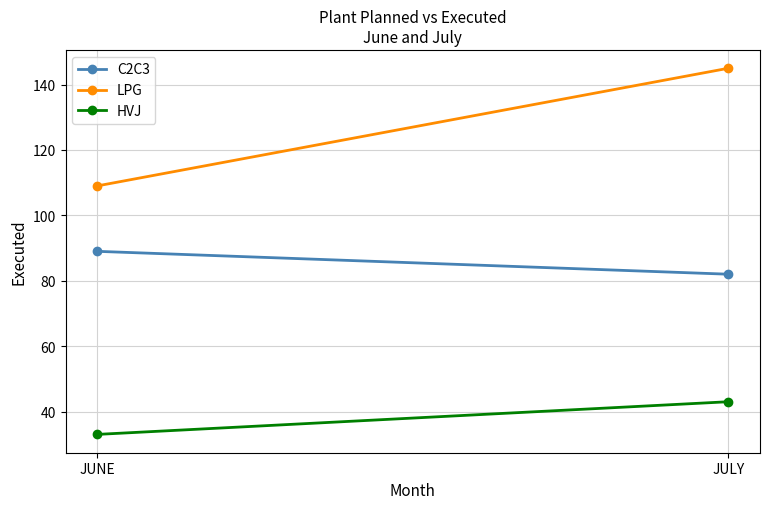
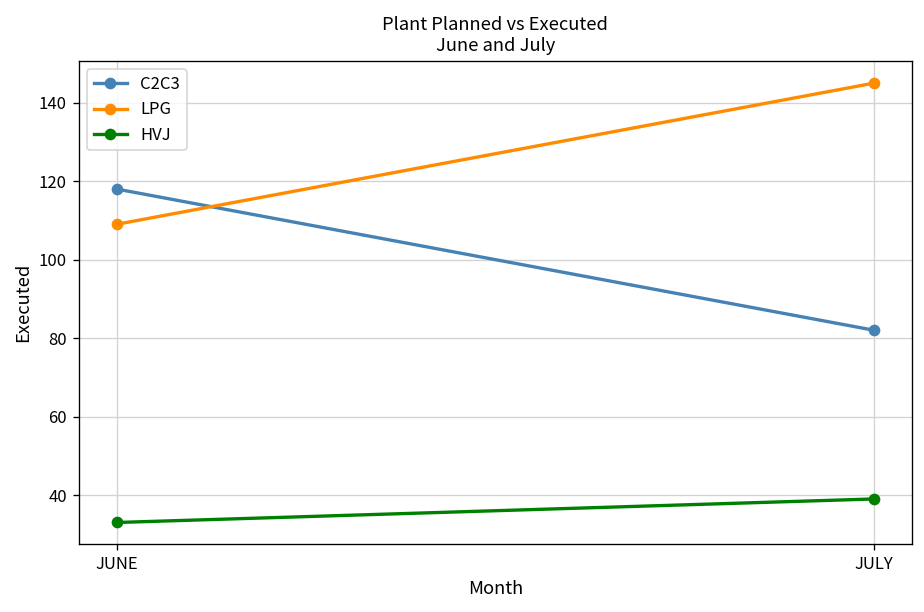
  {
    "C2C3": {
-     "JUNE": 89,
+     "JUNE": 118,
      "JULY": 82
    },
    "LPG": {
      "JUNE": 109,
      "JULY": 145
    },
    "HVJ": {
      "JUNE": 33,
-     "JULY": 43
+     "JULY": 39
    }
  }
